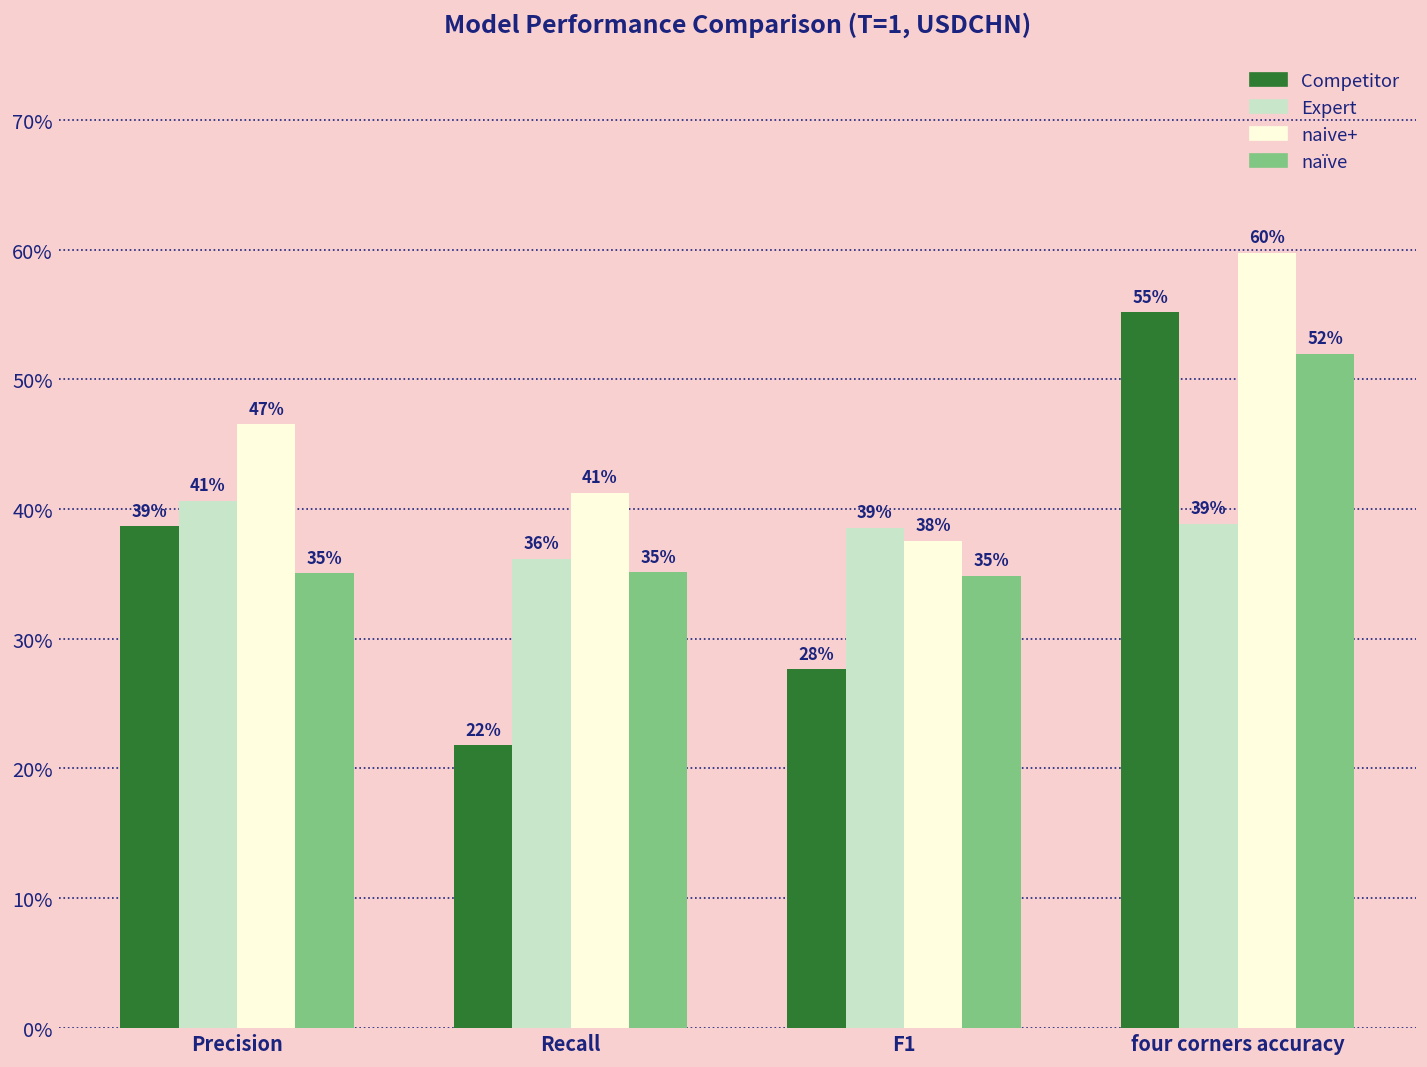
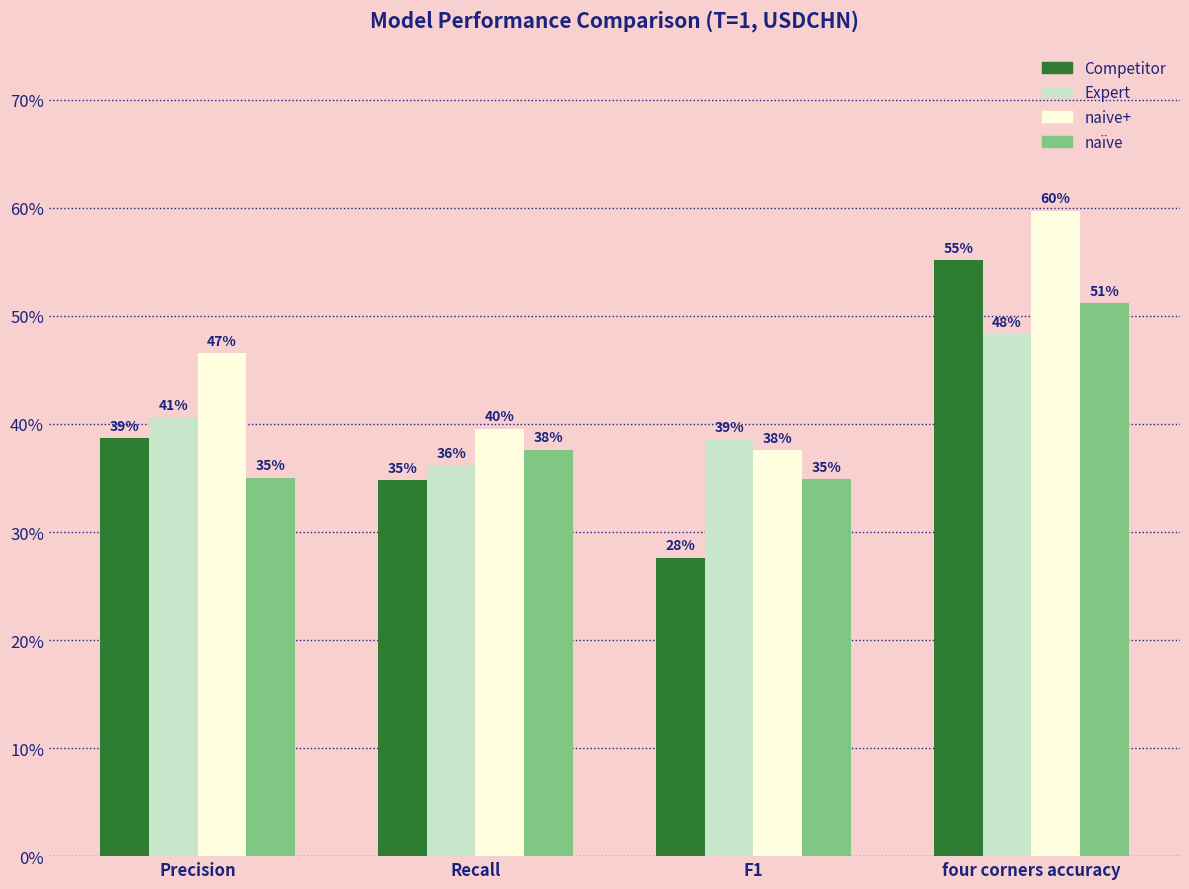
  {
    "Competitor": {
      "Precision": "39%",
-     "Recall": "22%",
+     "Recall": "35%",
      "F1": "28%",
      "four corners accuracy": "55%"
    },
    "Expert": {
      "Precision": "41%",
      "Recall": "36%",
      "F1": "39%",
-     "four corners accuracy": "39%"
+     "four corners accuracy": "48%"
    },
    "naive+": {
      "Precision": "47%",
-     "Recall": "41%",
+     "Recall": "40%",
      "F1": "38%",
      "four corners accuracy": "60%"
    },
    "naïve": {
      "Precision": "35%",
-     "Recall": "35%",
+     "Recall": "38%",
      "F1": "35%",
-     "four corners accuracy": "52%"
+     "four corners accuracy": "51%"
    }
  }
